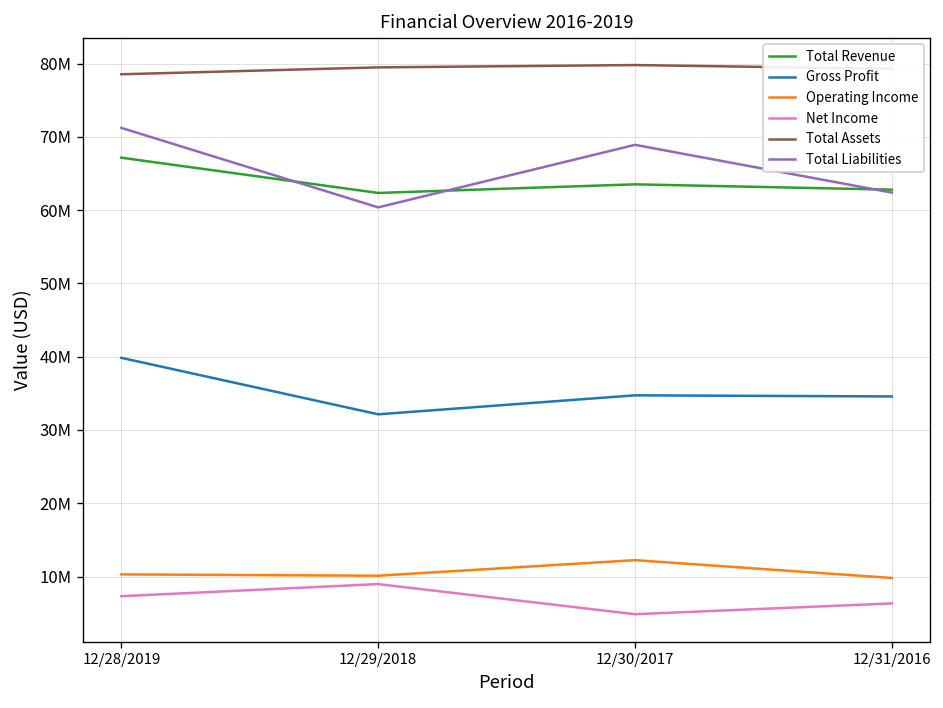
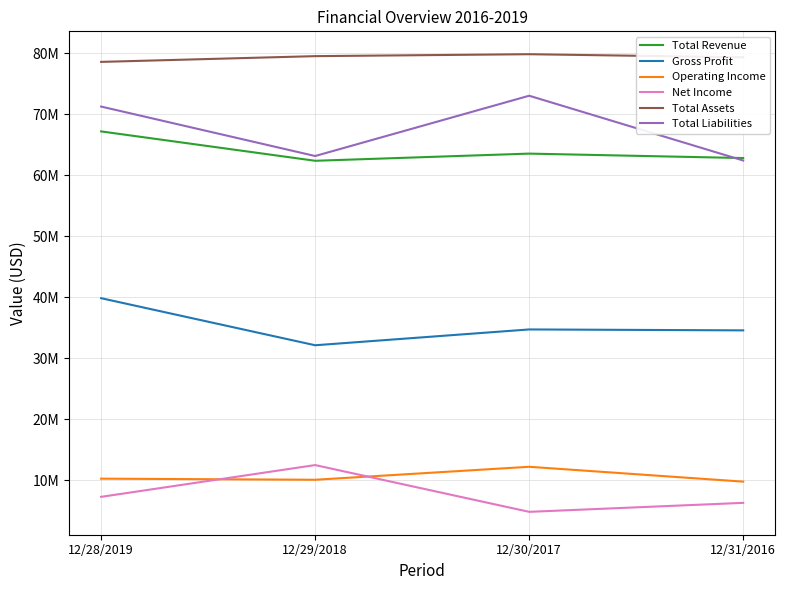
  {
    "Total Revenue": {
      "12/28/2019": 67000000,
      "12/29/2018": 62000000,
      "12/30/2017": 64000000
    },
    "Gross Profit": {
      "12/28/2019": 40000000,
      "12/29/2018": 32000000,
      "12/30/2017": 35000000,
      "12/31/2016": 35000000
    },
    "Operating Income": {
      "12/28/2019": 10000000,
      "12/29/2018": 10000000,
      "12/30/2017": 12000000,
      "12/31/2016": 10000000
    },
    "Net Income": {
      "12/28/2019": 7000000,
-     "12/29/2018": 9000000,
+     "12/29/2018": 13000000,
      "12/30/2017": 5000000,
      "12/31/2016": 6000000
    },
    "Total Assets": {
      "12/28/2019": 79000000,
      "12/29/2018": 79000000,
      "12/30/2017": 80000000
    },
    "Total Liabilities": {
      "12/28/2019": 71000000,
-     "12/29/2018": 60000000,
-     "12/30/2017": 69000000
+     "12/29/2018": 63000000,
+     "12/30/2017": 73000000
    }
  }
